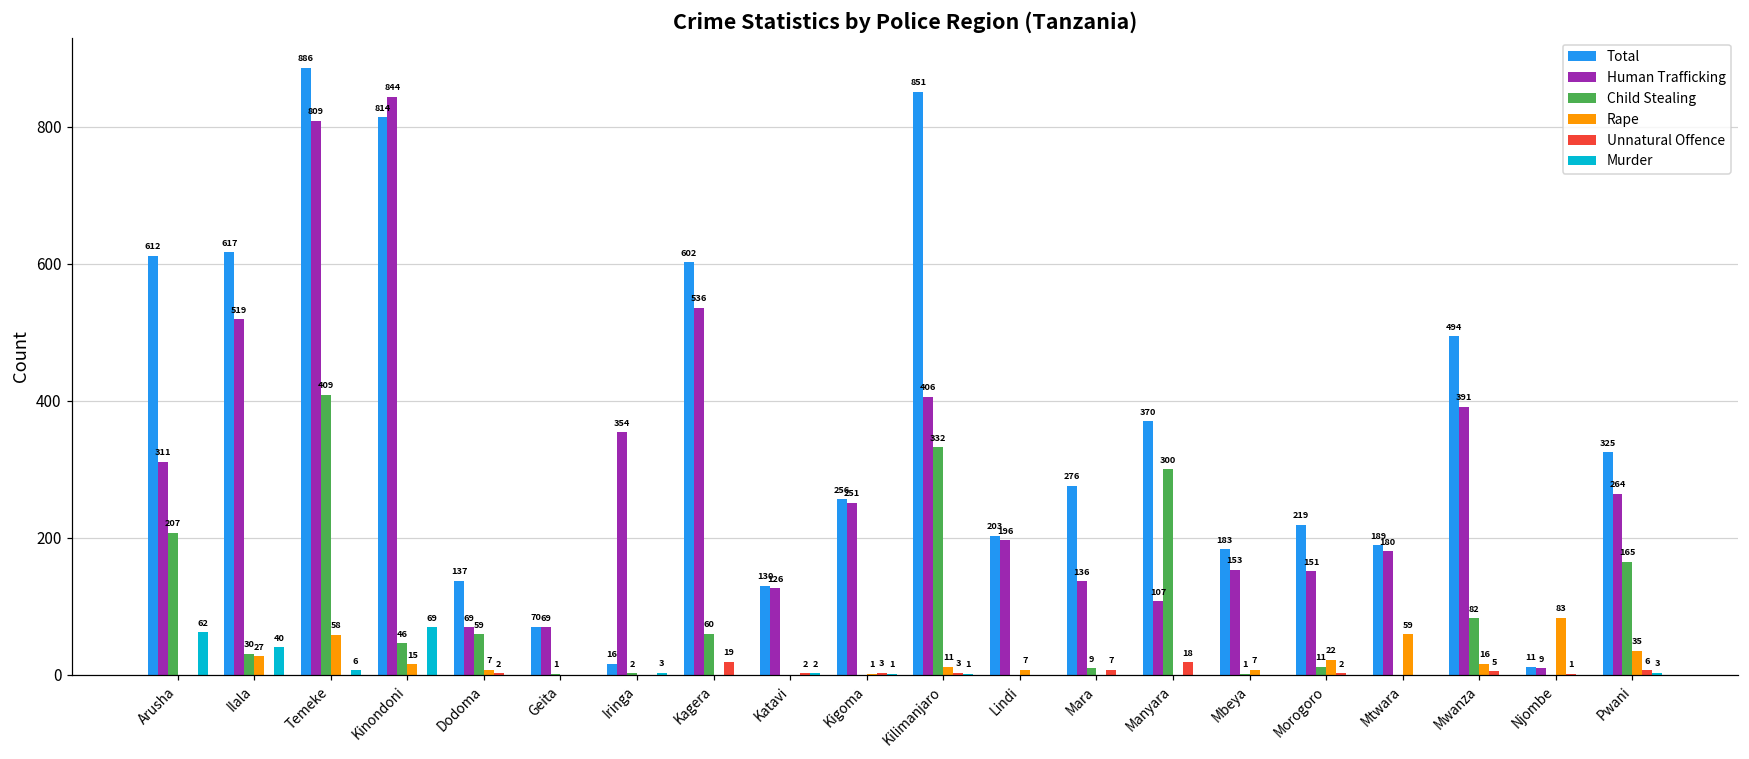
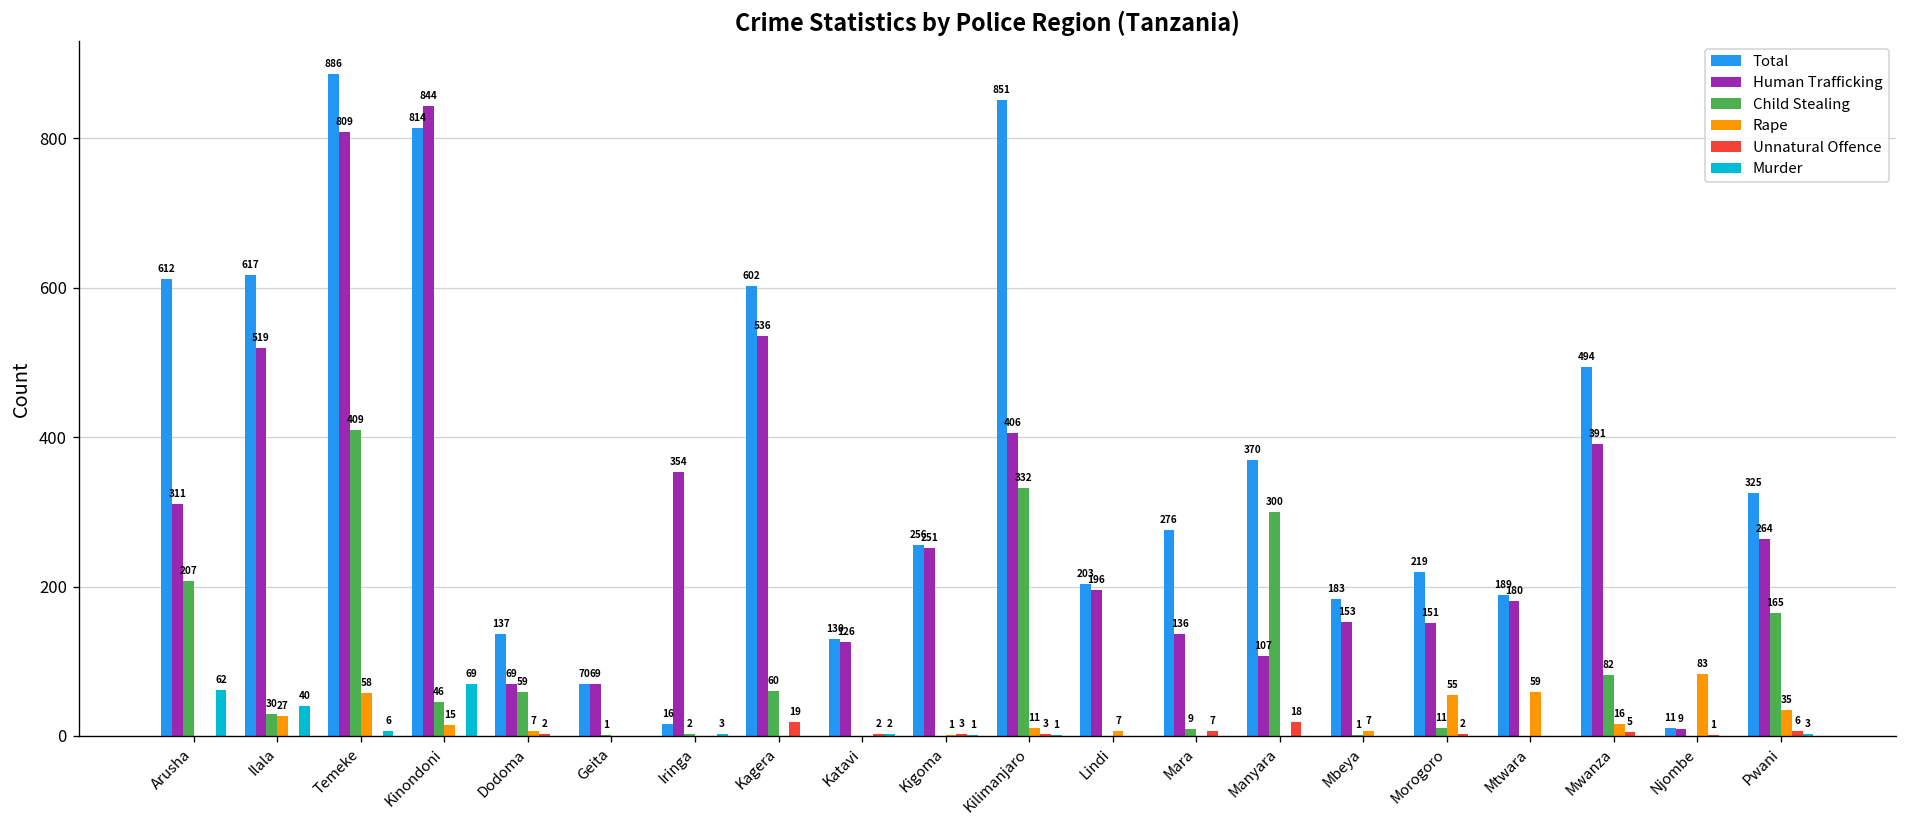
  {
    "Human Trafficking": {
      "Arusha": 311,
      "Ilala": 519,
      "Temeke": 809,
      "Kinondoni": 844,
      "Dodoma": 69,
      "Geita": 69,
      "Iringa": 354,
      "Kagera": 536,
      "Kilimanjaro": 406,
      "Mara": 136,
      "Manyara": 107,
      "Mbeya": 153,
      "Morogoro": 151,
      "Mtwara": 180,
      "Mwanza": 391,
      "Njombe": 9,
      "Pwani": 264
    },
    "Child Stealing": {
      "Arusha": 207,
      "Ilala": 30,
      "Temeke": 409,
      "Kinondoni": 46,
      "Dodoma": 59,
      "Geita": 1,
      "Iringa": 2,
      "Kagera": 60,
      "Kilimanjaro": 332,
      "Mara": 9,
      "Manyara": 300,
      "Mbeya": 1,
      "Morogoro": 11,
      "Mwanza": 82,
      "Pwani": 165
    },
    "Rape": {
      "Ilala": 27,
      "Temeke": 58,
      "Kinondoni": 15,
      "Dodoma": 7,
      "Kigoma": 1,
      "Kilimanjaro": 11,
      "Lindi": 7,
      "Mbeya": 7,
-     "Morogoro": 22,
+     "Morogoro": 55,
      "Mtwara": 59,
      "Mwanza": 16,
      "Njombe": 83,
      "Pwani": 35
    },
    "Unnatural Offence": {
      "Dodoma": 2,
      "Kagera": 19,
      "Katavi": 2,
      "Kigoma": 3,
      "Kilimanjaro": 3,
      "Mara": 7,
      "Manyara": 18,
      "Morogoro": 2,
      "Mwanza": 5,
      "Njombe": 1,
      "Pwani": 6
    }
  }
